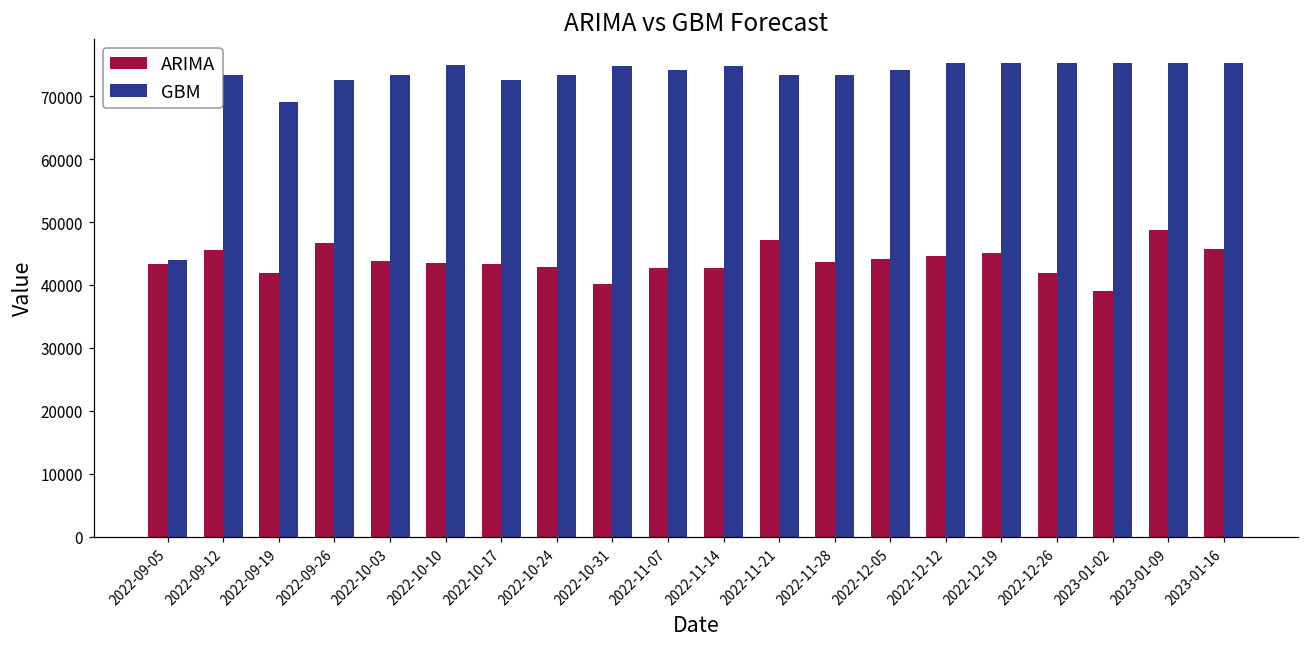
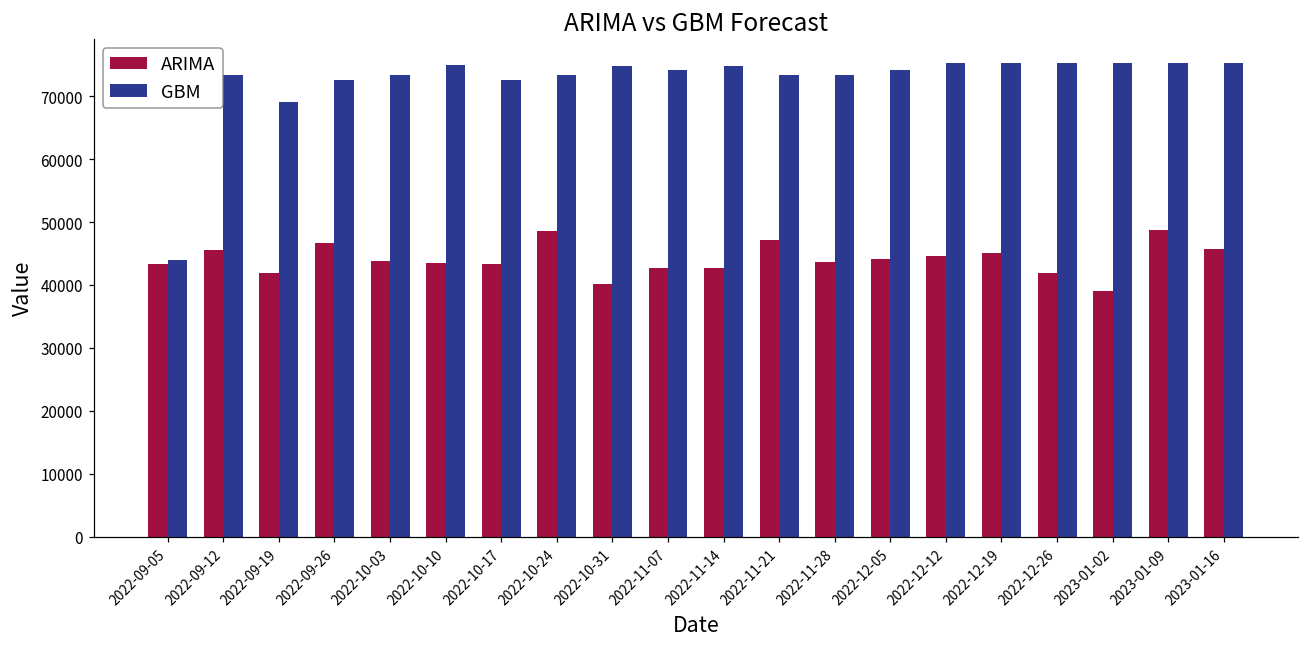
  {
    "ARIMA": {
      "2022-09-05": 43000,
      "2022-09-12": 46000,
      "2022-09-19": 42000,
      "2022-09-26": 47000,
      "2022-10-03": 44000,
      "2022-10-10": 43000,
      "2022-10-17": 43000,
-     "2022-10-24": 43000,
+     "2022-10-24": 49000,
      "2022-10-31": 40000,
      "2022-11-07": 43000,
      "2022-11-14": 43000,
      "2022-11-21": 47000,
      "2022-11-28": 44000,
      "2022-12-05": 44000,
      "2022-12-12": 45000,
      "2022-12-19": 45000,
      "2022-12-26": 42000,
      "2023-01-02": 39000,
      "2023-01-09": 49000,
      "2023-01-16": 46000
    },
    "GBM": {
      "2022-09-05": 44000,
      "2022-09-12": 73000,
      "2022-09-19": 69000,
      "2022-09-26": 73000,
      "2022-10-03": 73000,
      "2022-10-10": 75000,
      "2022-10-17": 73000,
      "2022-10-24": 73000,
      "2022-10-31": 75000,
      "2022-11-07": 74000,
      "2022-11-14": 75000,
      "2022-11-21": 73000,
      "2022-11-28": 73000,
      "2022-12-05": 74000,
      "2022-12-12": 75000,
      "2022-12-19": 75000,
      "2022-12-26": 75000,
      "2023-01-02": 75000,
      "2023-01-09": 75000,
      "2023-01-16": 75000
    }
  }
